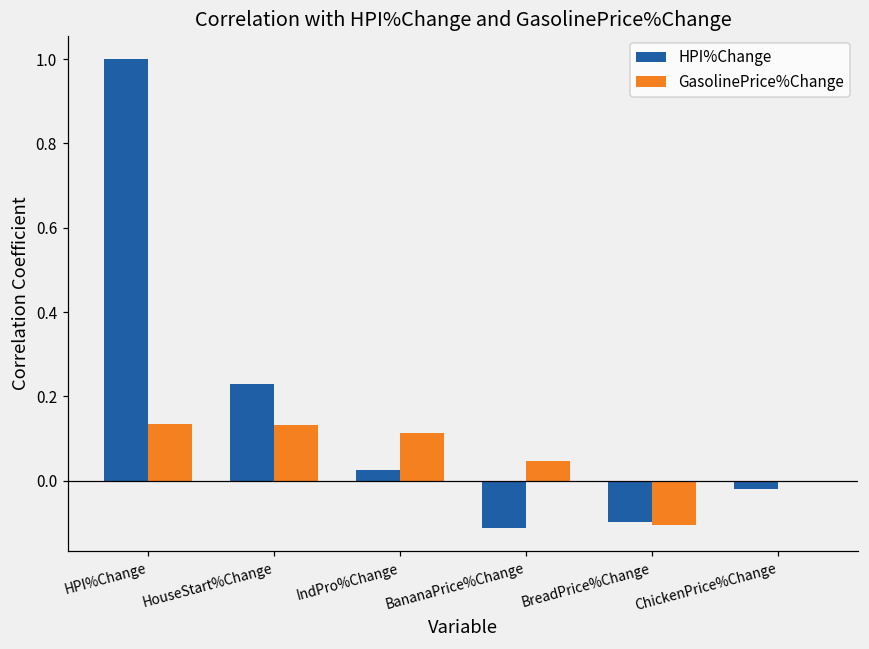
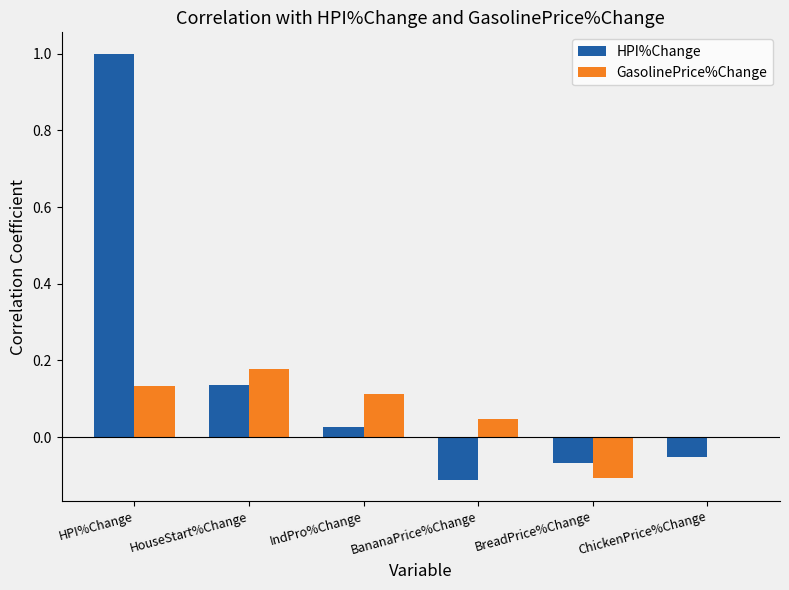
  {
    "HPI%Change": {
      "HPI%Change": 1.00,
-     "HouseStart%Change": 0.23,
+     "HouseStart%Change": 0.13,
      "IndPro%Change": 0.03,
      "BananaPrice%Change": -0.11,
-     "BreadPrice%Change": -0.10,
-     "ChickenPrice%Change": -0.02
+     "BreadPrice%Change": -0.07,
+     "ChickenPrice%Change": -0.05
    },
    "GasolinePrice%Change": {
      "HPI%Change": 0.13,
-     "HouseStart%Change": 0.13,
+     "HouseStart%Change": 0.18,
      "IndPro%Change": 0.11,
      "BananaPrice%Change": 0.05,
      "BreadPrice%Change": -0.11
    }
  }
